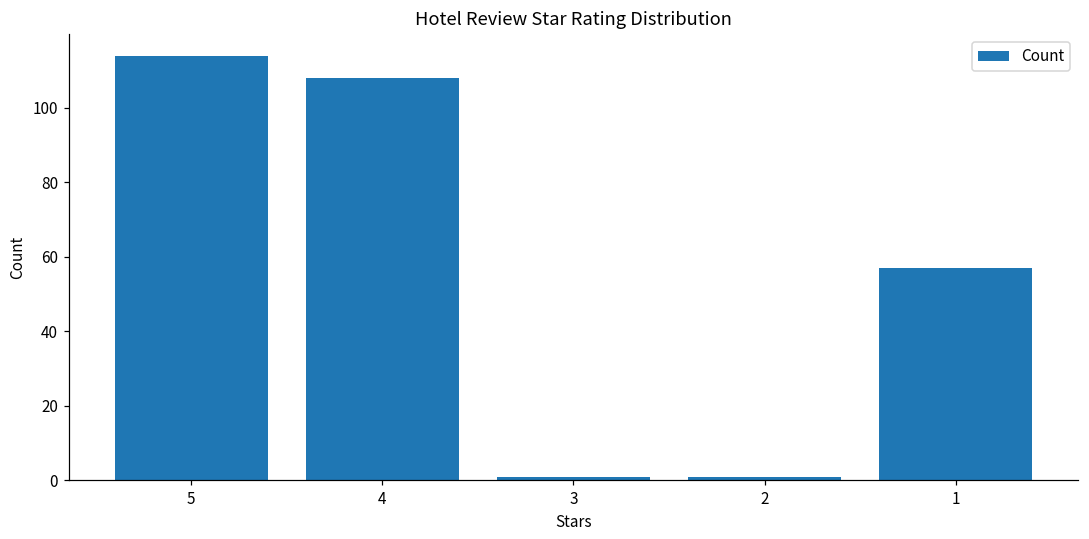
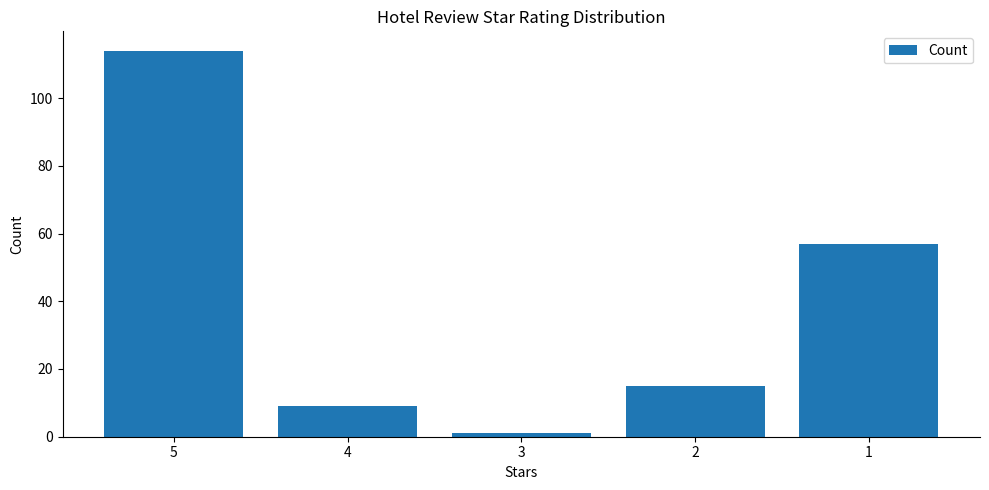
  {
    "5": 114,
-   "4": 108,
+   "4": 9,
    "3": 1,
-   "2": 1,
+   "2": 15,
    "1": 57
  }
